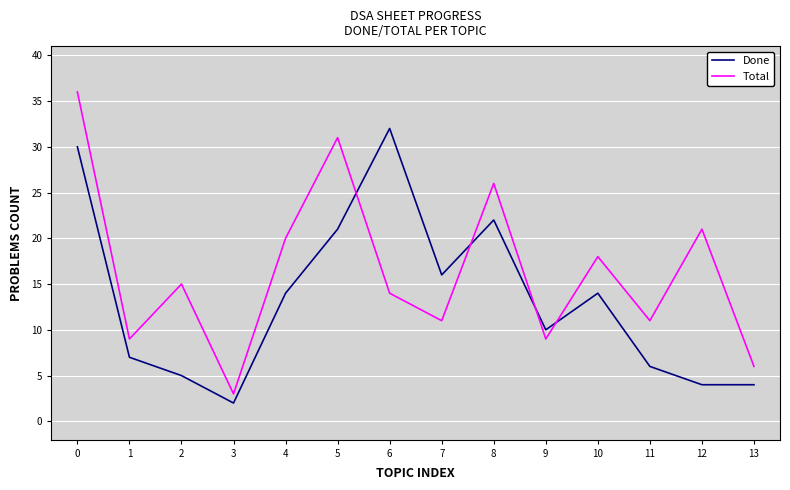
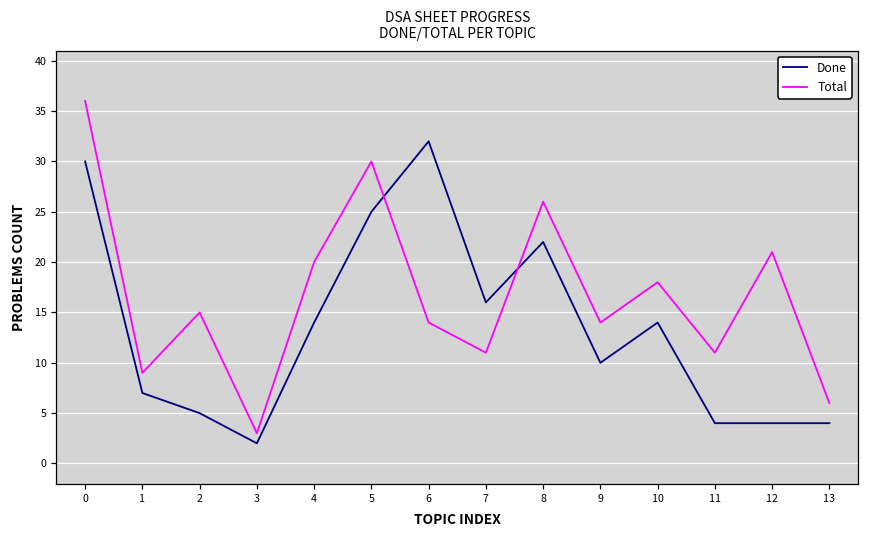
  {
    "Done": {
      "0": 30,
      "1": 7,
      "2": 5,
      "3": 2,
      "4": 14,
-     "5": 21,
+     "5": 25,
      "6": 32,
      "7": 16,
      "8": 22,
      "9": 10,
      "10": 14,
-     "11": 6,
+     "11": 4,
      "12": 4,
      "13": 4
    },
    "Total": {
      "0": 36,
      "1": 9,
      "2": 15,
      "3": 3,
      "4": 20,
-     "5": 31,
+     "5": 30,
      "6": 14,
      "7": 11,
      "8": 26,
-     "9": 9,
+     "9": 14,
      "10": 18,
      "11": 11,
      "12": 21,
      "13": 6
    }
  }
